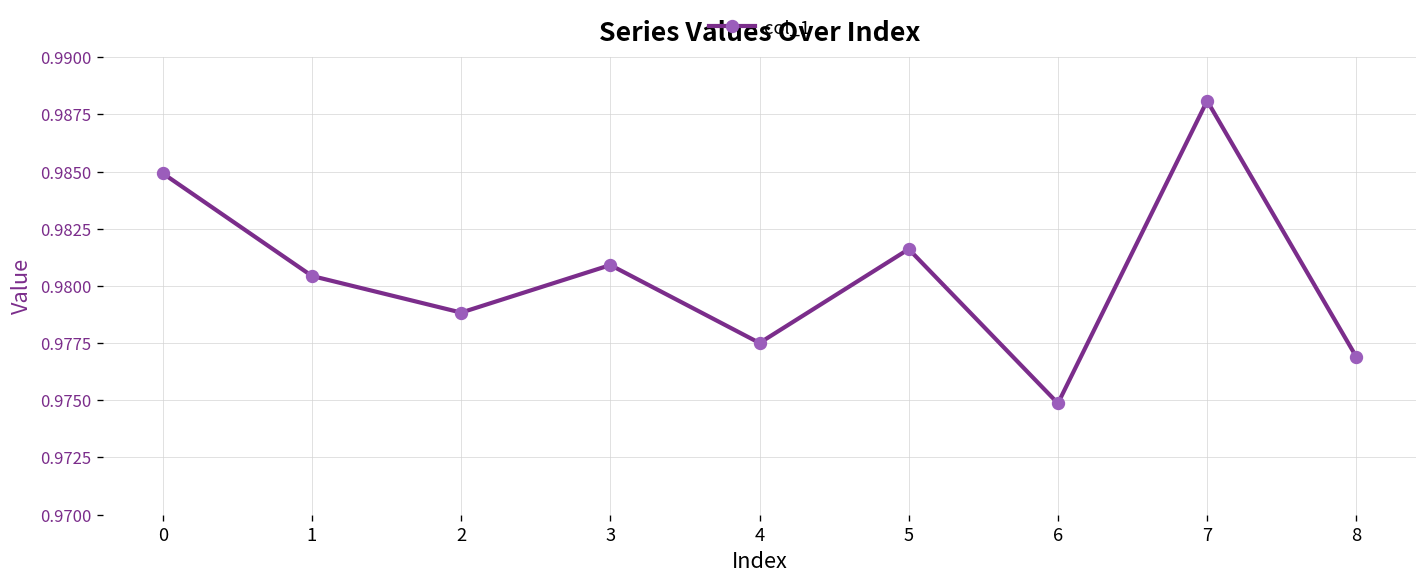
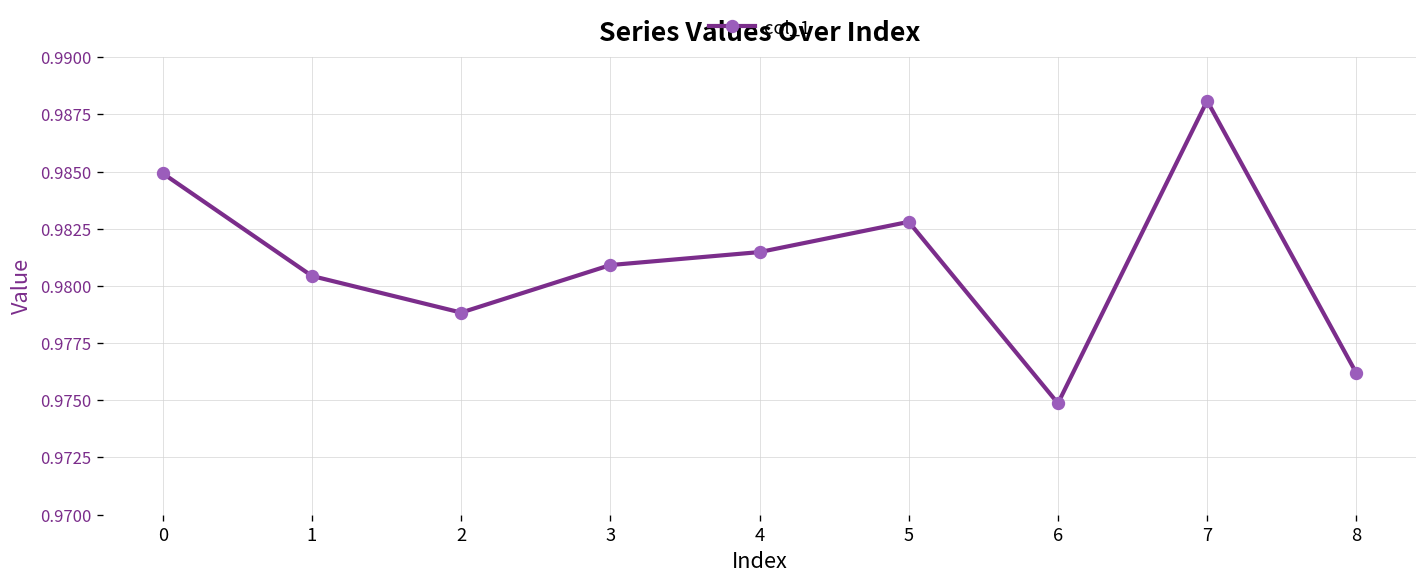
  {
    "0": 0.9849,
    "1": 0.9804,
    "2": 0.9788,
    "3": 0.9809,
-   "4": 0.9775,
-   "5": 0.9816,
+   "4": 0.9815,
+   "5": 0.9828,
    "6": 0.9749,
    "7": 0.9881,
-   "8": 0.9769
+   "8": 0.9762
  }
